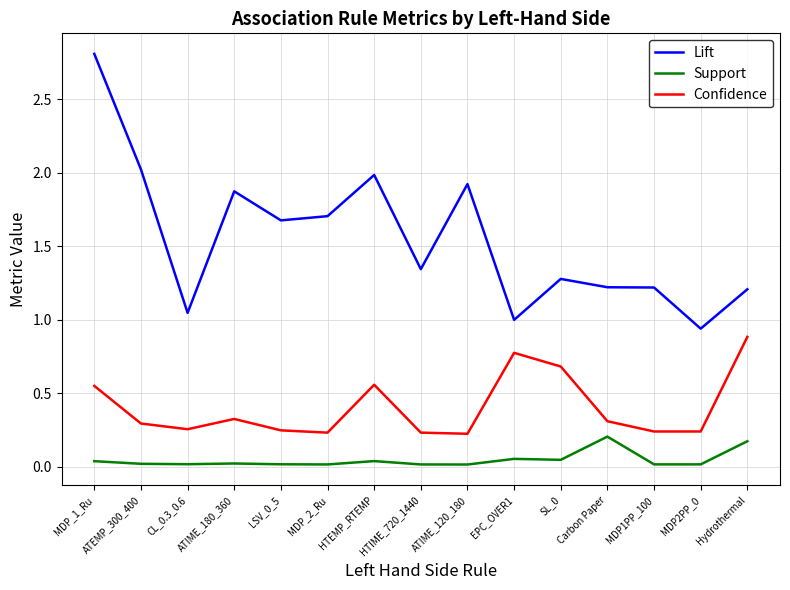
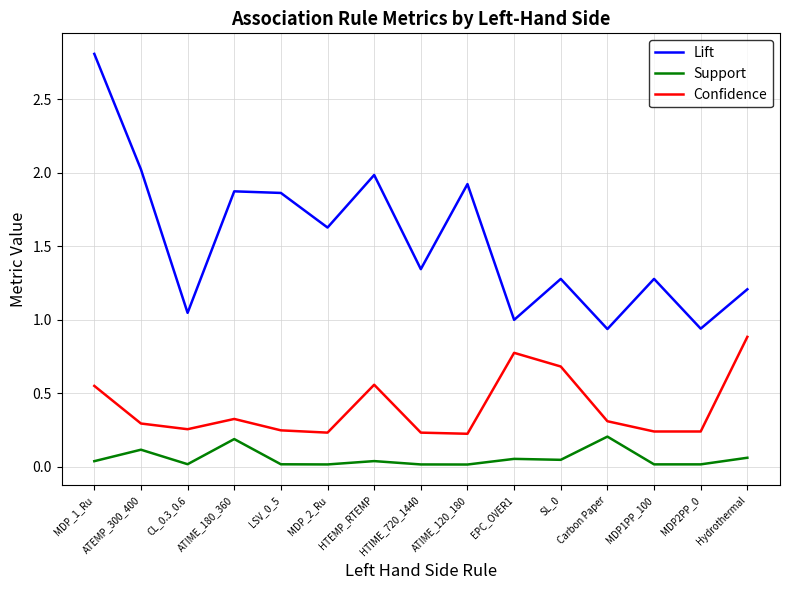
  {
    "Lift": {
      "MDP_1_Ru": 2.81,
      "ATEMP_300_400": 2.02,
      "CL_0.3_0.6": 1.05,
      "ATIME_180_360": 1.87,
-     "LSV_0_5": 1.68,
-     "MDP_2_Ru": 1.70,
+     "LSV_0_5": 1.86,
+     "MDP_2_Ru": 1.63,
      "HTEMP_RTEMP": 1.98,
      "HTIME_720_1440": 1.34,
      "ATIME_120_180": 1.92,
      "EPC_OVER1": 1.00,
      "SL_0": 1.28,
-     "Carbon Paper": 1.22,
-     "MDP1PP_100": 1.22,
+     "Carbon Paper": 0.94,
+     "MDP1PP_100": 1.28,
      "MDP2PP_0": 0.94,
      "Hydrothermal": 1.21
    },
    "Support": {
      "MDP_1_Ru": 0.04,
-     "ATEMP_300_400": 0.02,
+     "ATEMP_300_400": 0.12,
      "CL_0.3_0.6": 0.02,
-     "ATIME_180_360": 0.02,
+     "ATIME_180_360": 0.19,
      "LSV_0_5": 0.02,
      "MDP_2_Ru": 0.02,
      "HTEMP_RTEMP": 0.04,
      "HTIME_720_1440": 0.02,
      "ATIME_120_180": 0.02,
      "EPC_OVER1": 0.05,
      "SL_0": 0.05,
      "Carbon Paper": 0.21,
      "MDP1PP_100": 0.02,
      "MDP2PP_0": 0.02,
-     "Hydrothermal": 0.17
+     "Hydrothermal": 0.06
    },
    "Confidence": {
      "MDP_1_Ru": 0.55,
      "ATEMP_300_400": 0.29,
      "CL_0.3_0.6": 0.26,
      "ATIME_180_360": 0.33,
      "LSV_0_5": 0.25,
      "MDP_2_Ru": 0.23,
      "HTEMP_RTEMP": 0.56,
      "HTIME_720_1440": 0.23,
      "ATIME_120_180": 0.22,
      "EPC_OVER1": 0.78,
      "SL_0": 0.68,
      "Carbon Paper": 0.31,
      "MDP1PP_100": 0.24,
      "MDP2PP_0": 0.24,
      "Hydrothermal": 0.88
    }
  }
